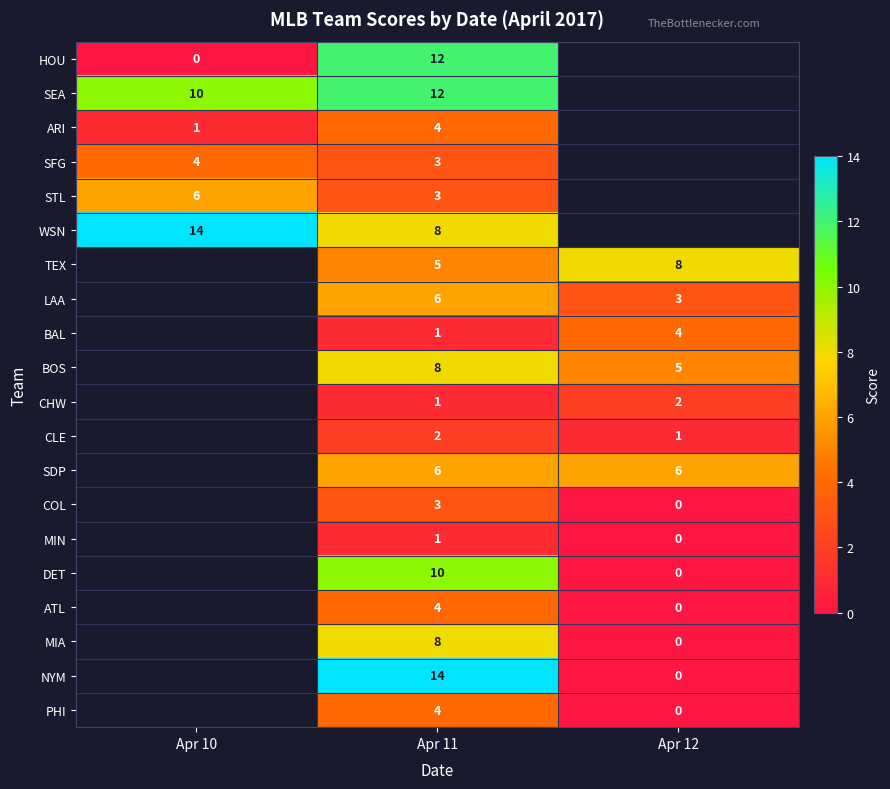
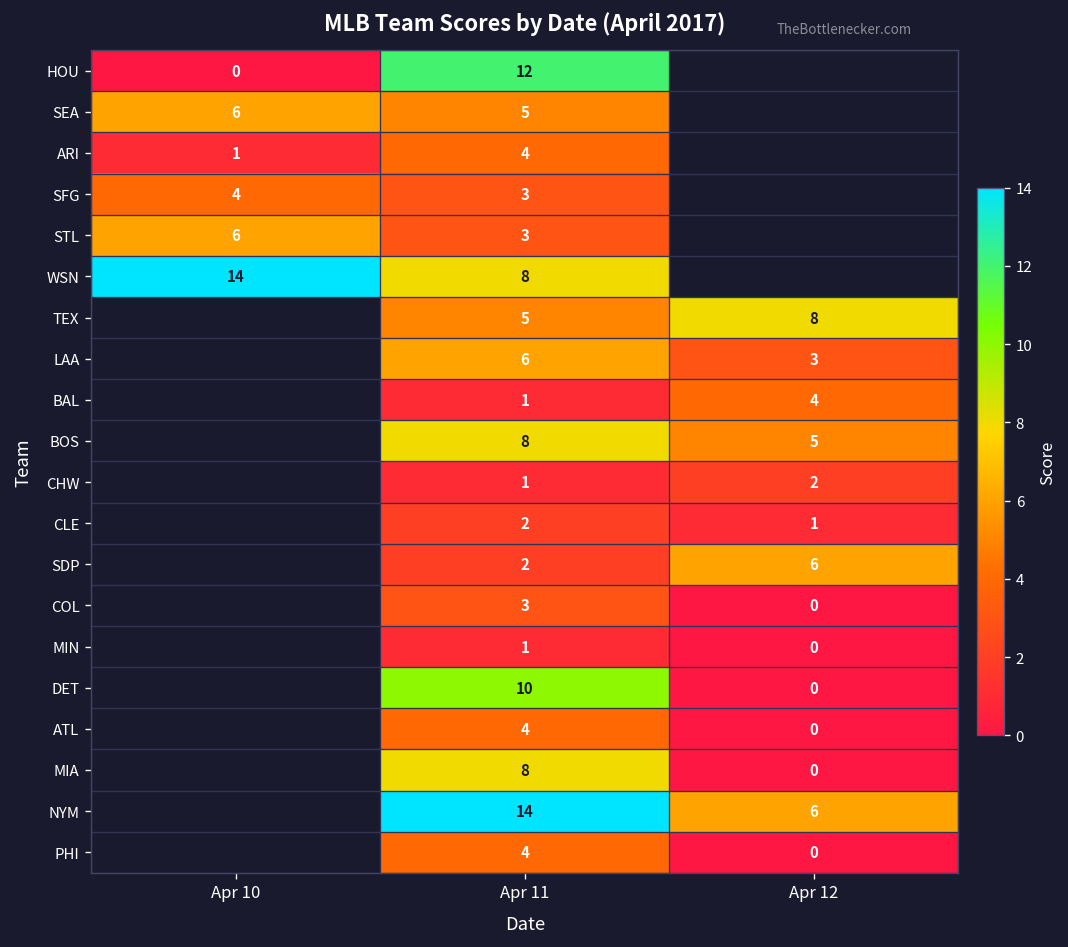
  {
    "HOU": {
      "Apr 10": 0,
      "Apr 11": 12
    },
    "SEA": {
-     "Apr 10": 10,
-     "Apr 11": 12
+     "Apr 10": 6,
+     "Apr 11": 5
    },
    "ARI": {
      "Apr 10": 1,
      "Apr 11": 4
    },
    "SFG": {
      "Apr 10": 4,
      "Apr 11": 3
    },
    "STL": {
      "Apr 10": 6,
      "Apr 11": 3
    },
    "WSN": {
      "Apr 10": 14,
      "Apr 11": 8
    },
    "TEX": {
      "Apr 11": 5,
      "Apr 12": 8
    },
    "LAA": {
      "Apr 11": 6,
      "Apr 12": 3
    },
    "BAL": {
      "Apr 11": 1,
      "Apr 12": 4
    },
    "BOS": {
      "Apr 11": 8,
      "Apr 12": 5
    },
    "CHW": {
      "Apr 11": 1,
      "Apr 12": 2
    },
    "CLE": {
      "Apr 11": 2,
      "Apr 12": 1
    },
    "SDP": {
-     "Apr 11": 6,
+     "Apr 11": 2,
      "Apr 12": 6
    },
    "COL": {
      "Apr 11": 3,
      "Apr 12": 0
    },
    "MIN": {
      "Apr 11": 1,
      "Apr 12": 0
    },
    "DET": {
      "Apr 11": 10,
      "Apr 12": 0
    },
    "ATL": {
      "Apr 11": 4,
      "Apr 12": 0
    },
    "MIA": {
      "Apr 11": 8,
      "Apr 12": 0
    },
    "NYM": {
      "Apr 11": 14,
-     "Apr 12": 0
+     "Apr 12": 6
    },
    "PHI": {
      "Apr 11": 4,
      "Apr 12": 0
    }
  }
